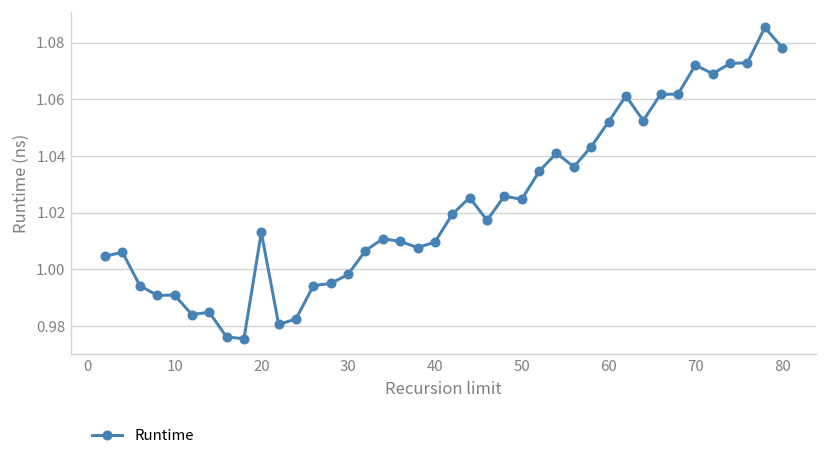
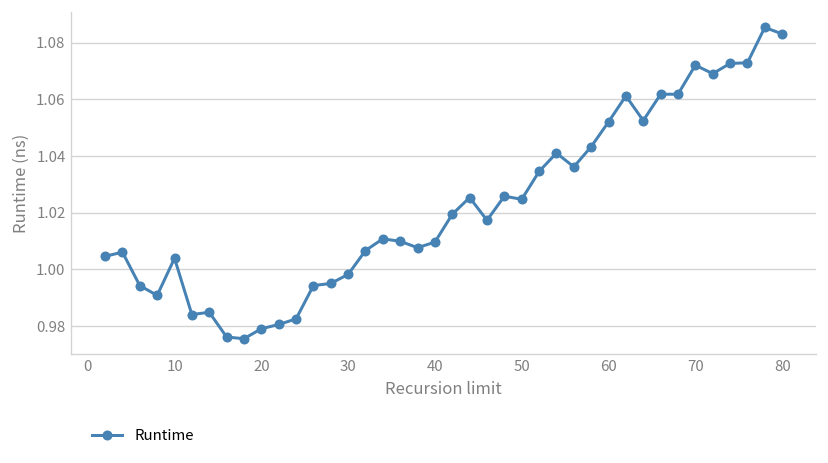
  {
-   "10": 0.991,
-   "20": 1.013,
+   "10": 1.004,
+   "20": 0.979,
    "30": 0.998,
    "40": 1.010,
    "50": 1.025,
    "60": 1.052,
    "70": 1.072,
-   "80": 1.078
+   "80": 1.083
  }
